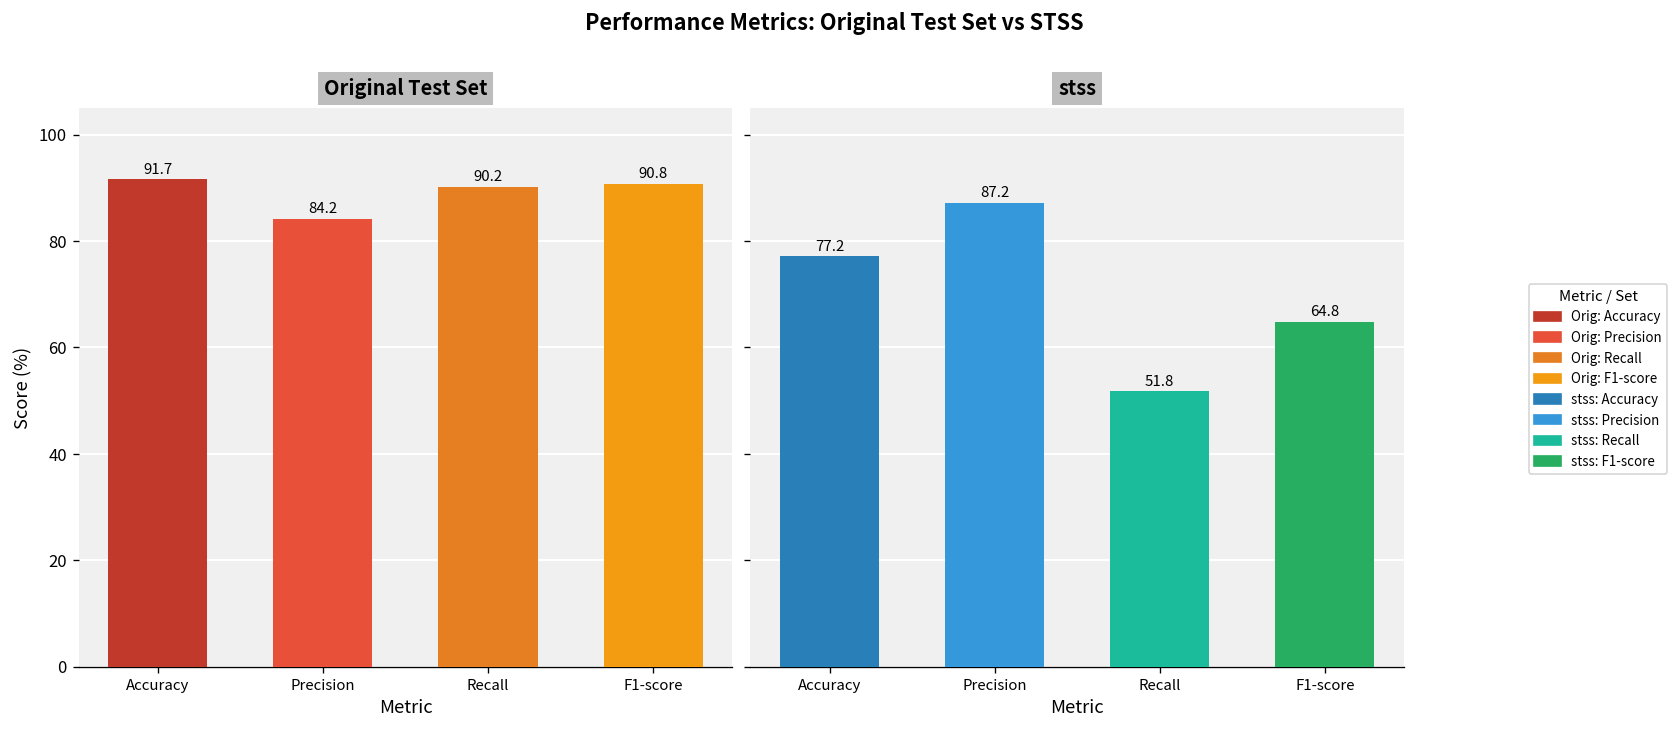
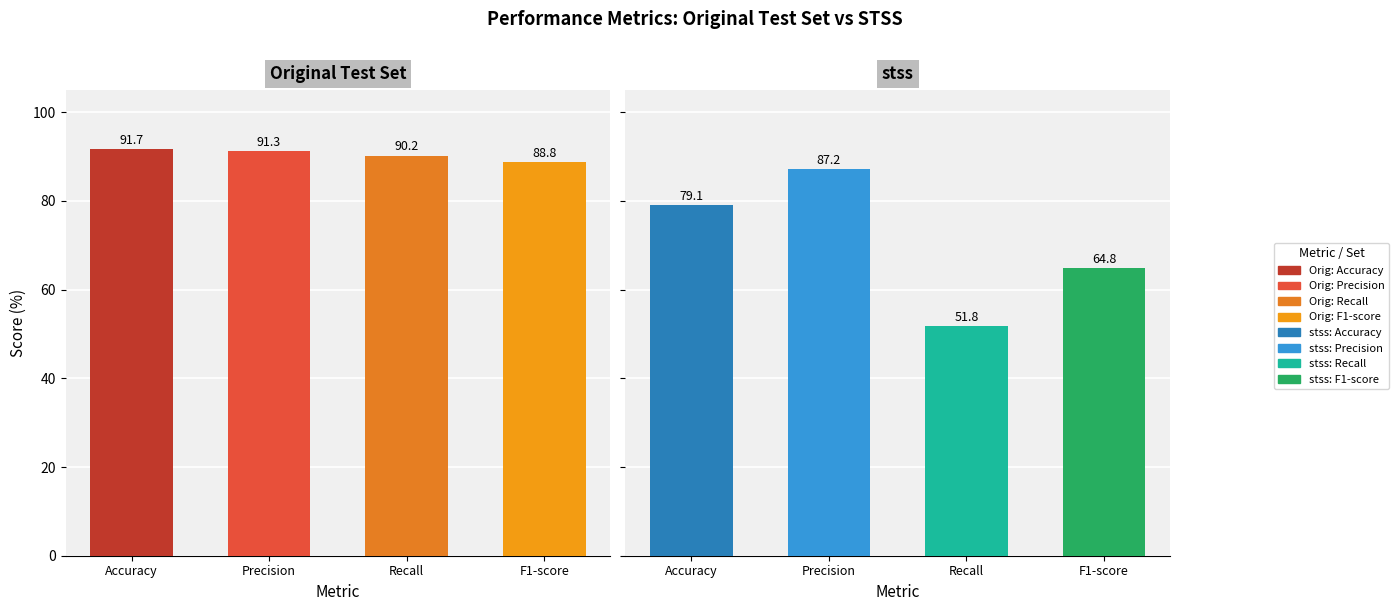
  {
    "Original Test Set": {
      "Accuracy": 91.7,
-     "Precision": 84.2,
+     "Precision": 91.3,
      "Recall": 90.2,
-     "F1-score": 90.8
+     "F1-score": 88.8
    },
    "stss": {
-     "Accuracy": 77.2,
+     "Accuracy": 79.1,
      "Precision": 87.2,
      "Recall": 51.8,
      "F1-score": 64.8
    }
  }
